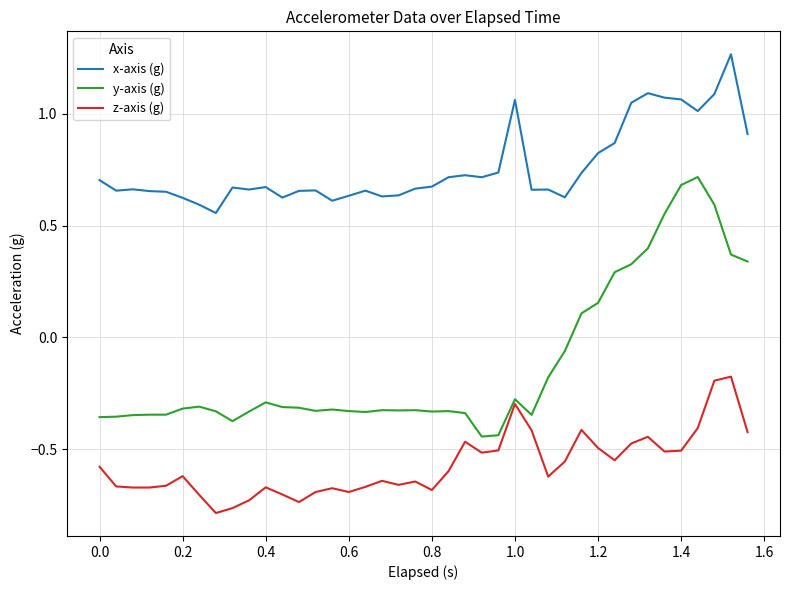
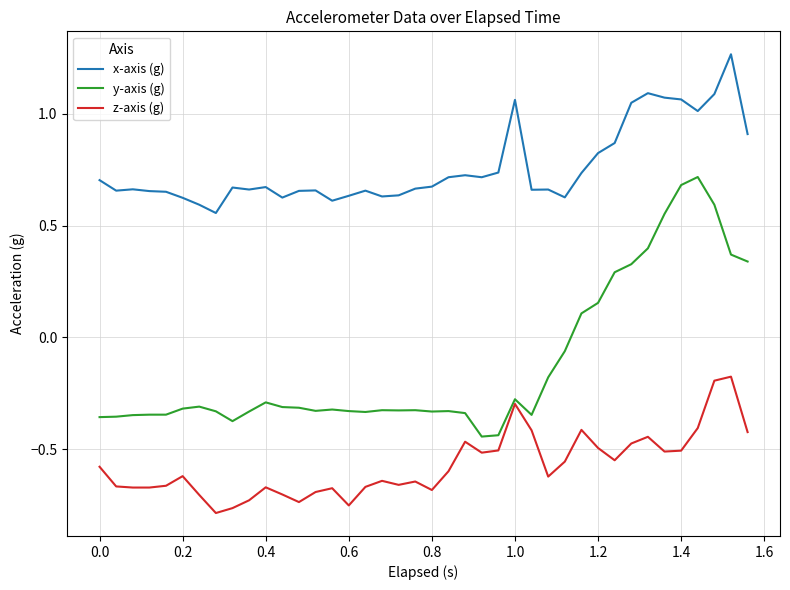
  {
    "x-axis (g)": {
      "0.0": 0.70,
      "0.2": 0.62,
      "0.4": 0.67,
      "0.6": 0.63,
      "0.8": 0.67,
      "1.0": 1.06,
      "1.2": 0.82,
      "1.4": 1.06
    },
    "y-axis (g)": {
      "0.0": -0.36,
      "0.2": -0.32,
      "0.4": -0.29,
      "0.6": -0.33,
      "0.8": -0.33,
      "1.0": -0.28,
      "1.2": 0.15,
      "1.4": 0.68
    },
    "z-axis (g)": {
      "0.0": -0.58,
      "0.2": -0.62,
      "0.4": -0.67,
-     "0.6": -0.69,
+     "0.6": -0.75,
      "0.8": -0.68,
      "1.0": -0.30,
      "1.2": -0.50,
      "1.4": -0.51
    }
  }
